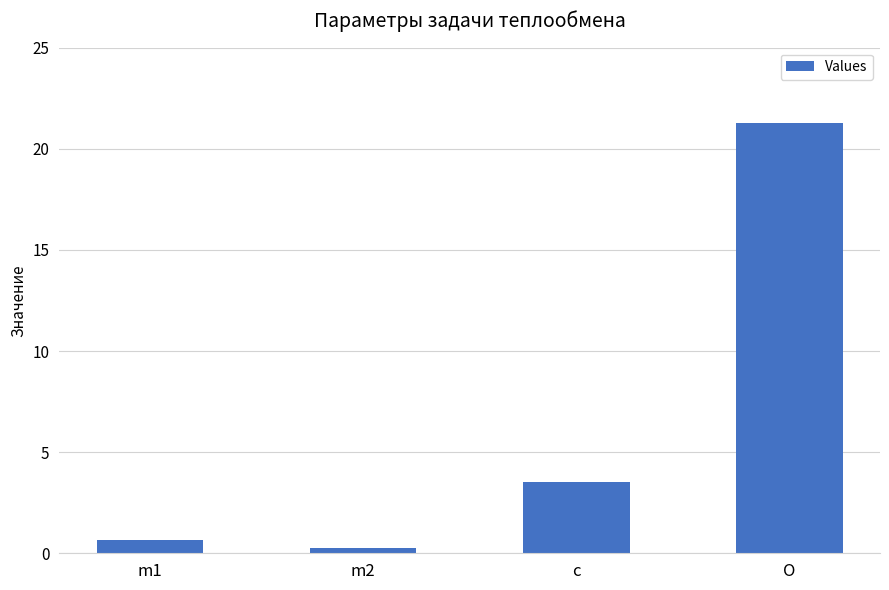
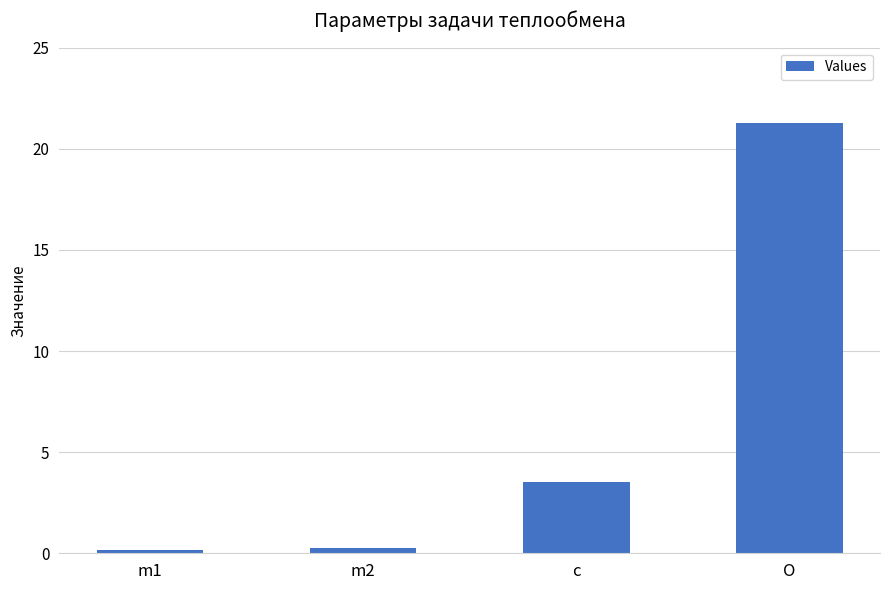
  {
-   "m1": 0.7,
+   "m1": 0.2,
    "m2": 0.3,
    "c": 3.5,
    "O": 21.3
  }
